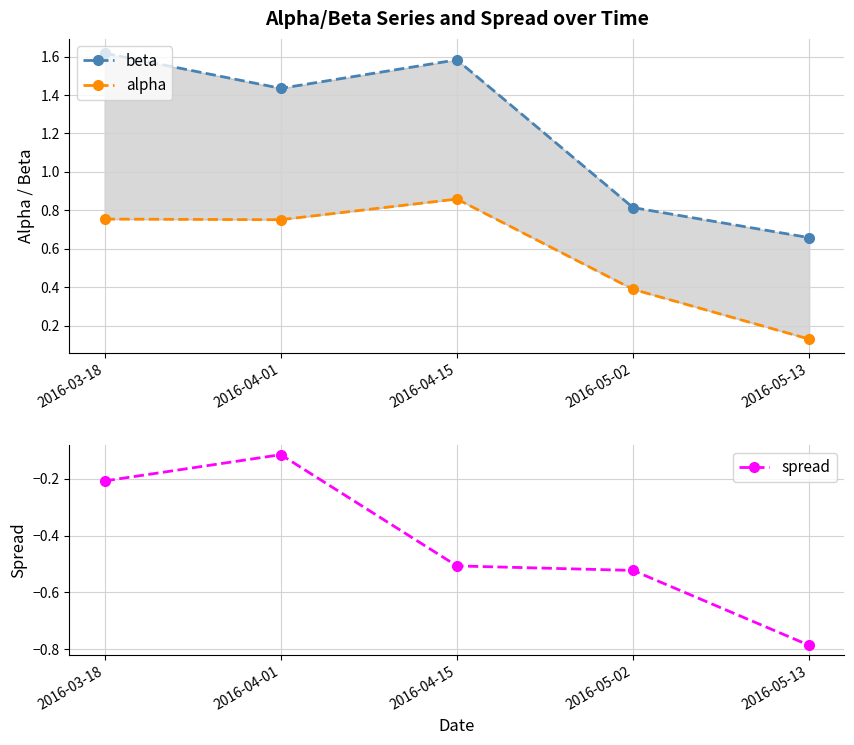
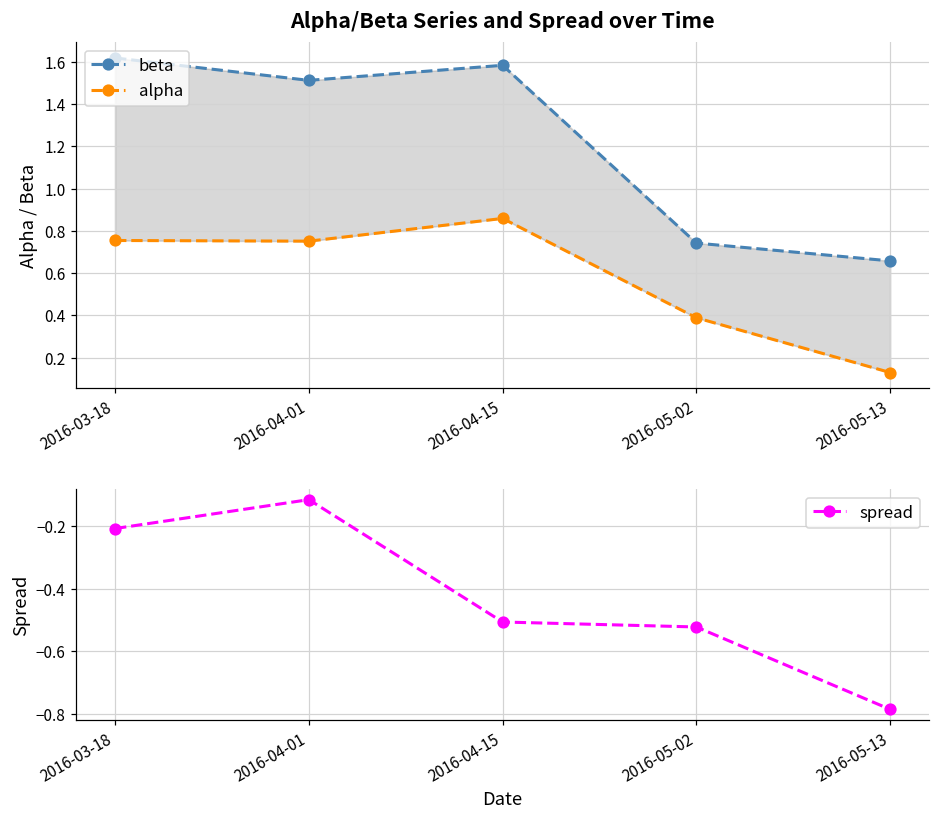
  {
    "Alpha/Beta Series and Spread over Time": {
      "beta": {
-       "2016-04-01": 1.43,
+       "2016-04-01": 1.51,
        "2016-04-15": 1.58,
-       "2016-05-02": 0.81,
+       "2016-05-02": 0.74,
        "2016-05-13": 0.66
      },
      "alpha": {
        "2016-03-18": 0.75,
        "2016-04-01": 0.75,
        "2016-04-15": 0.86,
        "2016-05-02": 0.39,
        "2016-05-13": 0.13
      }
    }
  }
